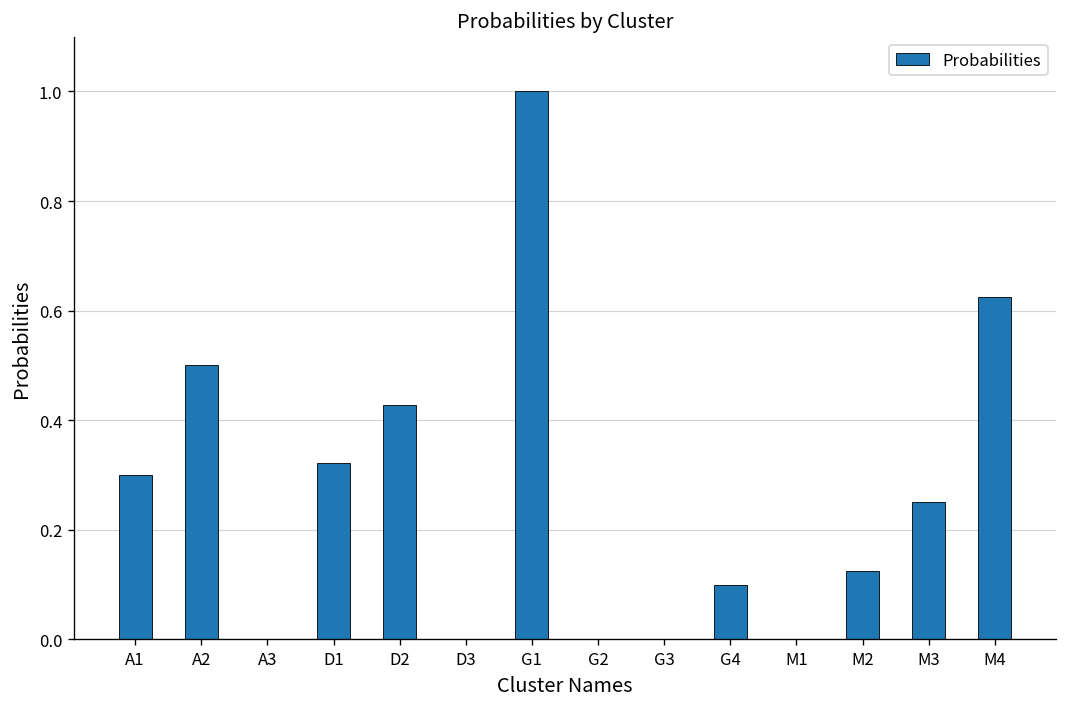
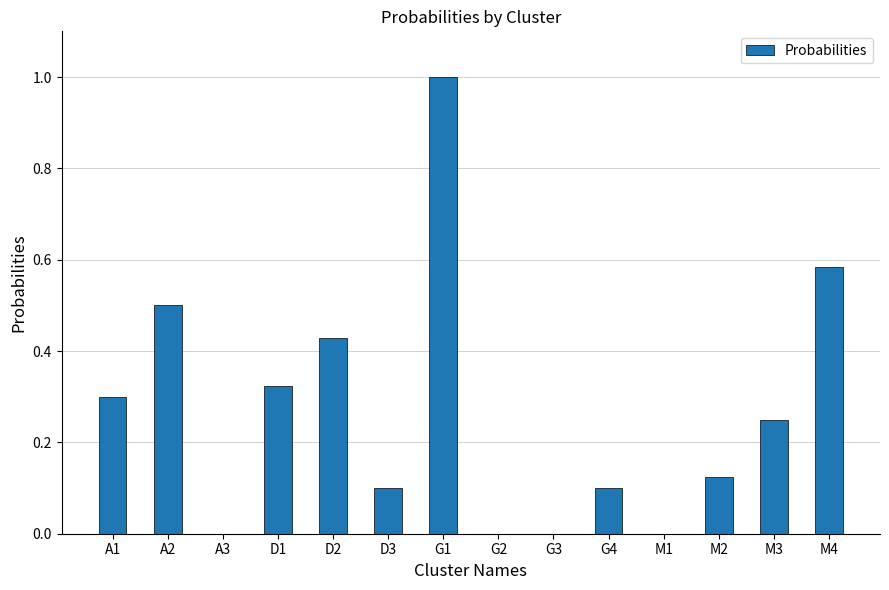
  {
    "A1": 0.30,
    "A2": 0.50,
    "A3": 0.00,
    "D1": 0.32,
    "D2": 0.43,
-   "D3": 0.0,
+   "D3": 0.1,
    "G1": 1.00,
    "G2": 0.00,
    "G3": 0.00,
    "G4": 0.10,
    "M1": 0.00,
    "M2": 0.13,
    "M3": 0.25,
-   "M4": 0.63
+   "M4": 0.58
  }
